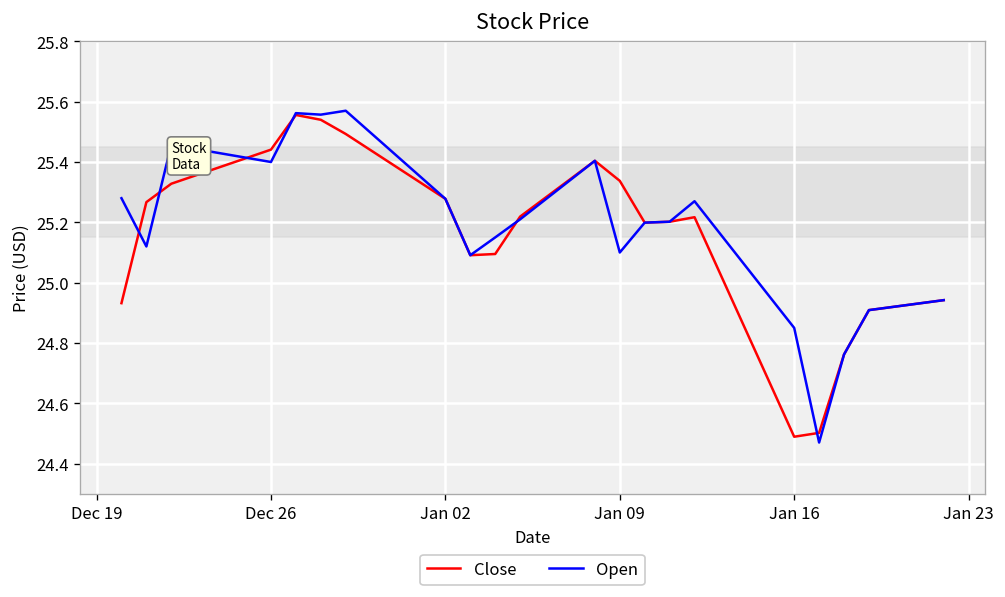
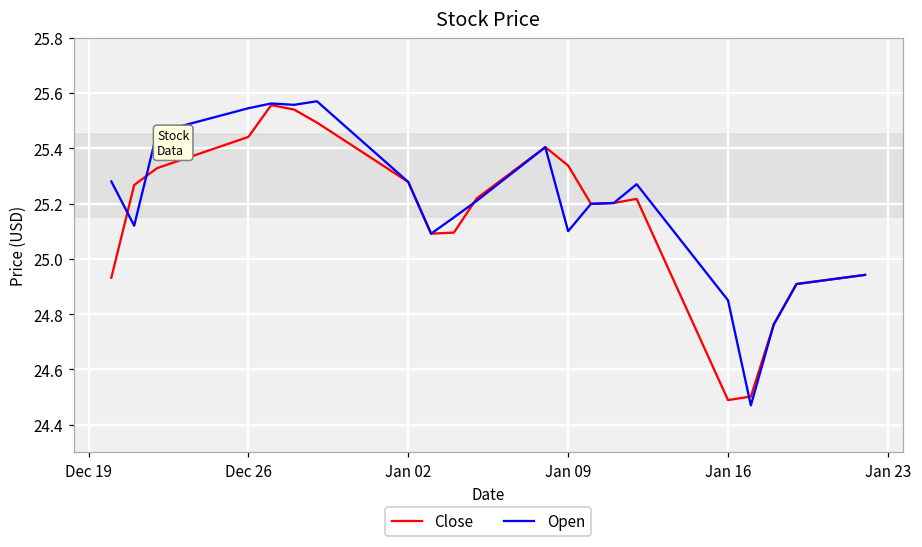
  {
    "Close": {
      "Dec 26": 25.44,
      "Jan 09": 25.34,
      "Jan 16": 24.49
    },
    "Open": {
-     "Dec 26": 25.40,
+     "Dec 26": 25.54,
      "Jan 09": 25.10,
      "Jan 16": 24.85
    }
  }
